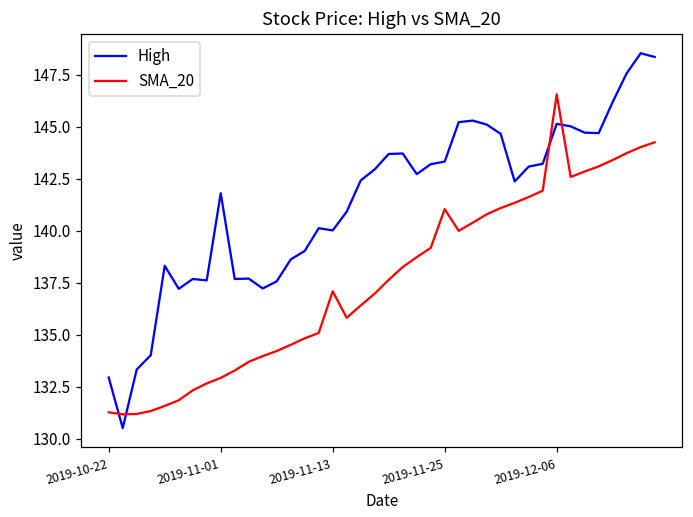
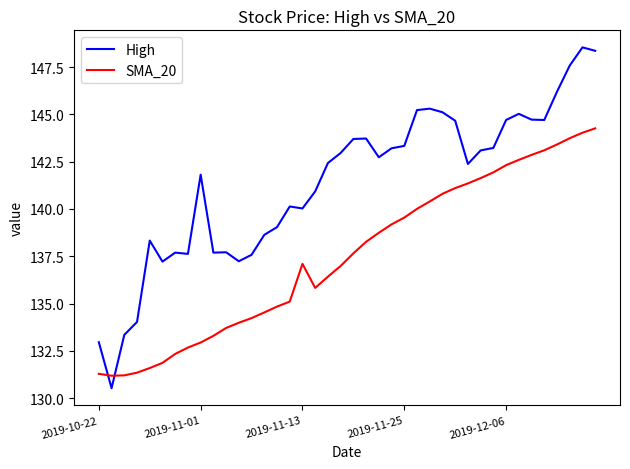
  {
    "High": {
      "2019-10-22": 133.0,
      "2019-11-01": 141.8,
      "2019-11-13": 140.0,
      "2019-11-25": 143.3,
-     "2019-12-06": 145.1
+     "2019-12-06": 144.7
    },
    "SMA_20": {
      "2019-10-22": 131.3,
      "2019-11-01": 132.9,
      "2019-11-13": 137.1,
-     "2019-11-25": 141.1,
-     "2019-12-06": 146.6
+     "2019-11-25": 139.5,
+     "2019-12-06": 142.3
    }
  }
